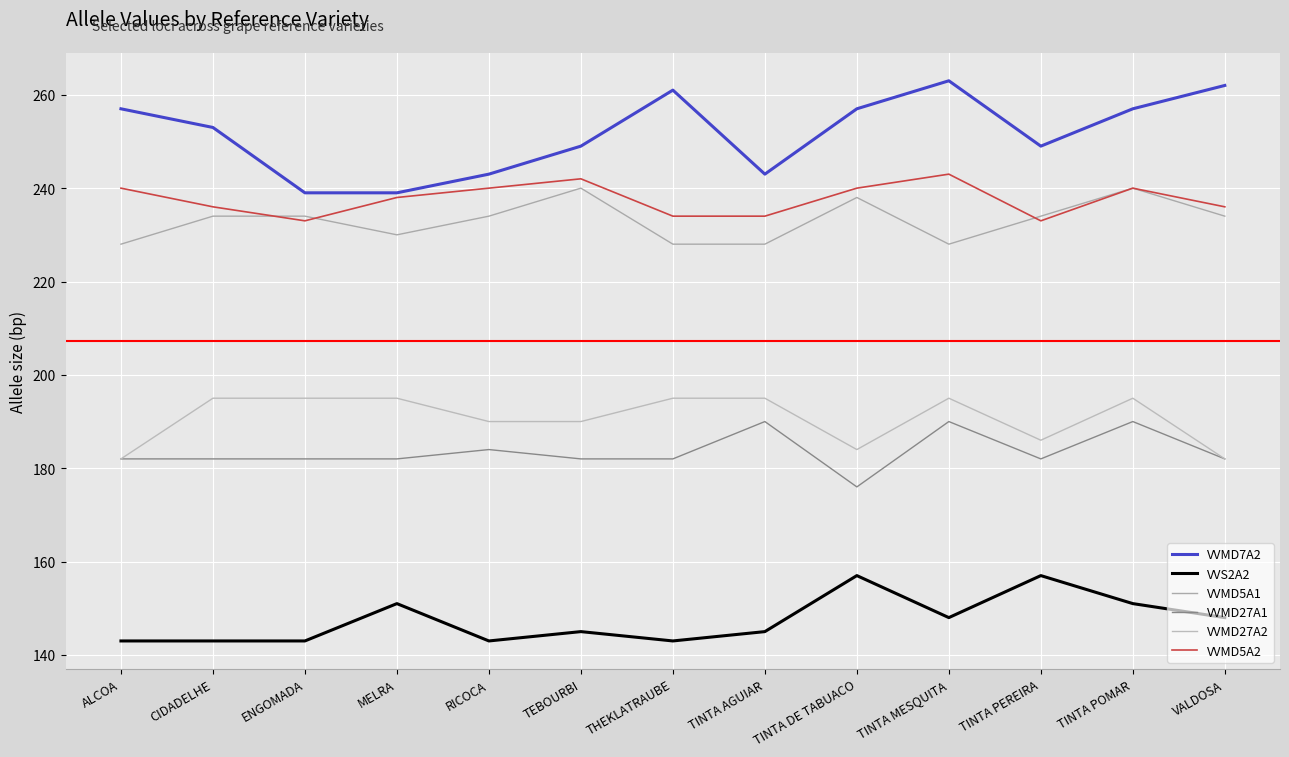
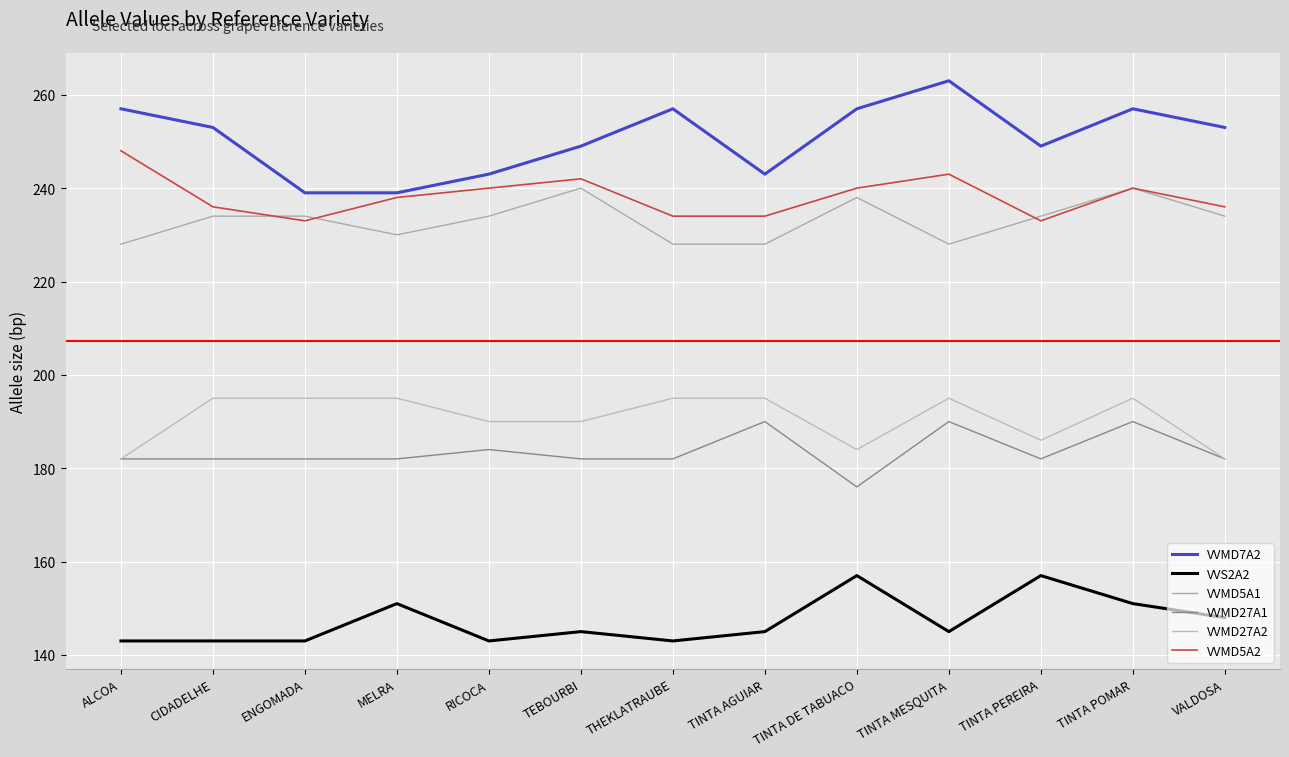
  {
    "VVMD7A2": {
      "ALCOA": 257,
      "CIDADELHE": 253,
      "ENGOMADA": 239,
      "MELRA": 239,
      "RICOCA": 243,
      "TEBOURBI": 249,
-     "THEKLATRAUBE": 261,
+     "THEKLATRAUBE": 257,
      "TINTA AGUIAR": 243,
      "TINTA DE TABUACO": 257,
      "TINTA MESQUITA": 263,
      "TINTA PEREIRA": 249,
      "TINTA POMAR": 257,
-     "VALDOSA": 262
+     "VALDOSA": 253
    },
    "VVS2A2": {
      "ALCOA": 143,
      "CIDADELHE": 143,
      "ENGOMADA": 143,
      "MELRA": 151,
      "RICOCA": 143,
      "TEBOURBI": 145,
      "THEKLATRAUBE": 143,
      "TINTA AGUIAR": 145,
      "TINTA DE TABUACO": 157,
-     "TINTA MESQUITA": 148,
+     "TINTA MESQUITA": 145,
      "TINTA PEREIRA": 157,
      "TINTA POMAR": 151
    },
    "VVMD5A2": {
-     "ALCOA": 240,
+     "ALCOA": 248,
      "CIDADELHE": 236,
      "ENGOMADA": 233,
      "MELRA": 238,
      "RICOCA": 240,
      "TEBOURBI": 242,
      "THEKLATRAUBE": 234,
      "TINTA AGUIAR": 234,
      "TINTA DE TABUACO": 240,
      "TINTA MESQUITA": 243,
      "TINTA PEREIRA": 233,
      "VALDOSA": 236
    }
  }
